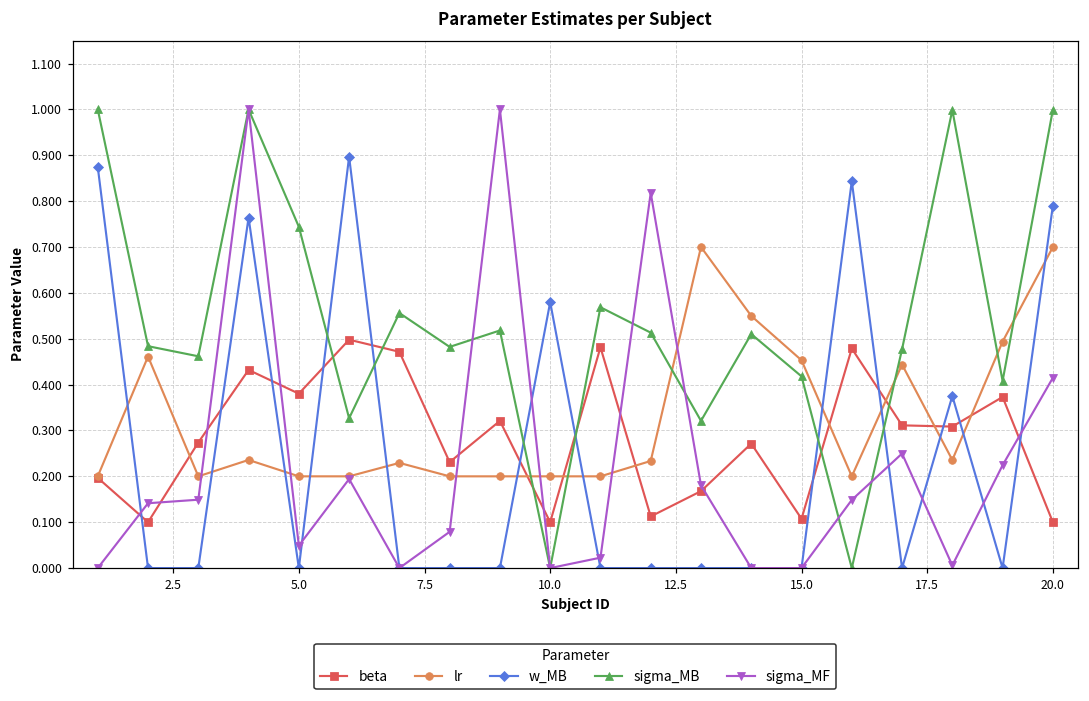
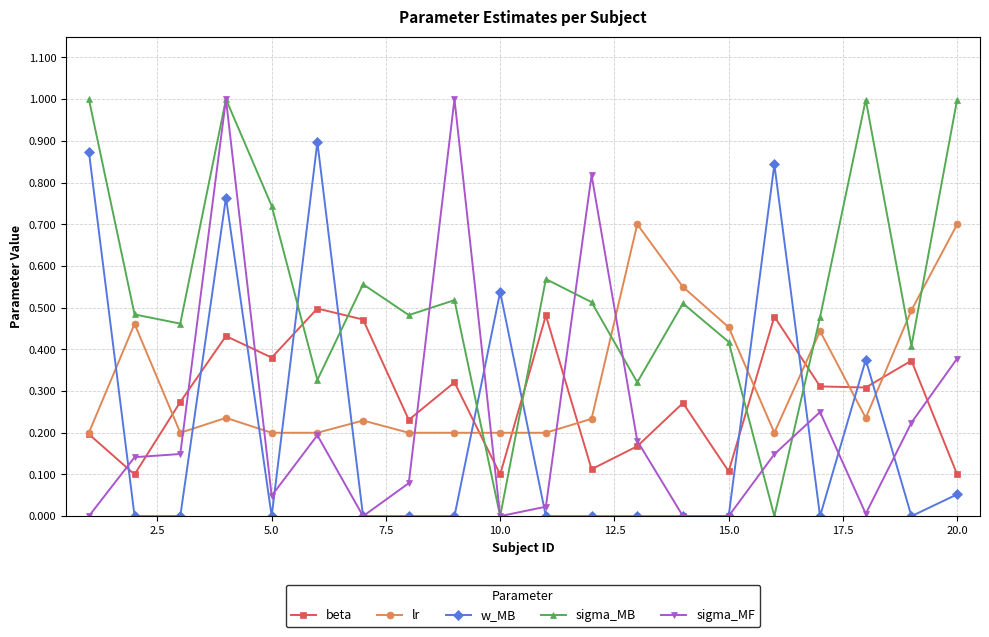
  {
    "w_MB": {
      "5.0": 0.00,
-     "10.0": 0.58,
-     "20.0": 0.79
+     "10.0": 0.54,
+     "20.0": 0.05
    },
    "sigma_MB": {
      "5.0": 0.74,
      "15.0": 0.42,
      "20.0": 1.00
    },
    "sigma_MF": {
      "5.0": 0.05,
-     "20.0": 0.41
+     "20.0": 0.38
    }
  }
